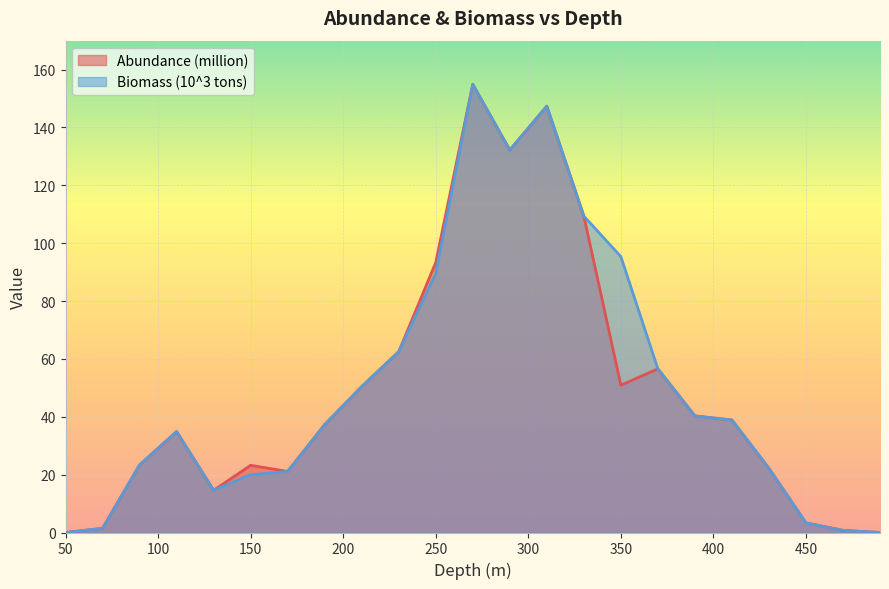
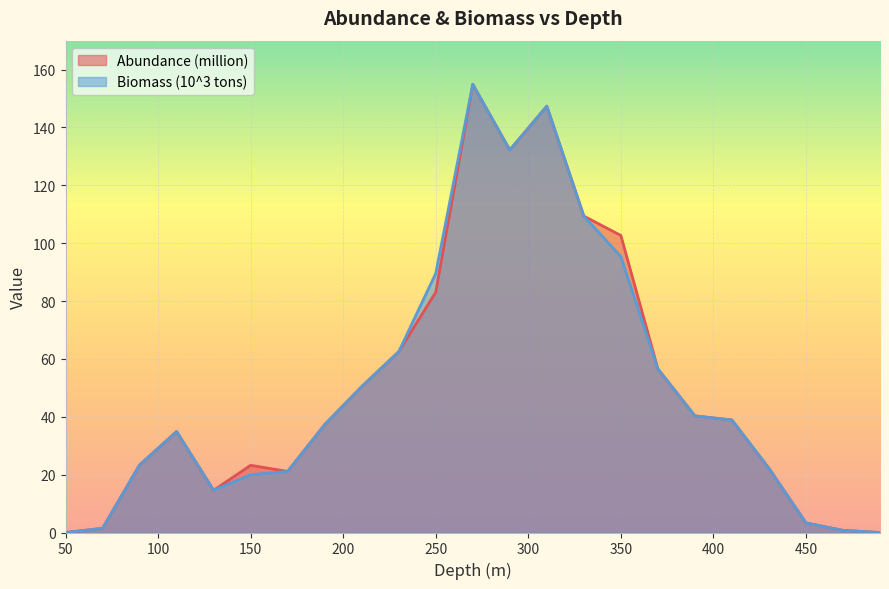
  {
    "Abundance (million)": {
      "150": 23,
-     "250": 93,
-     "350": 51
+     "250": 83,
+     "350": 103
    },
    "Biomass (10^3 tons)": {
      "150": 20,
      "250": 90,
      "350": 95
    }
  }
